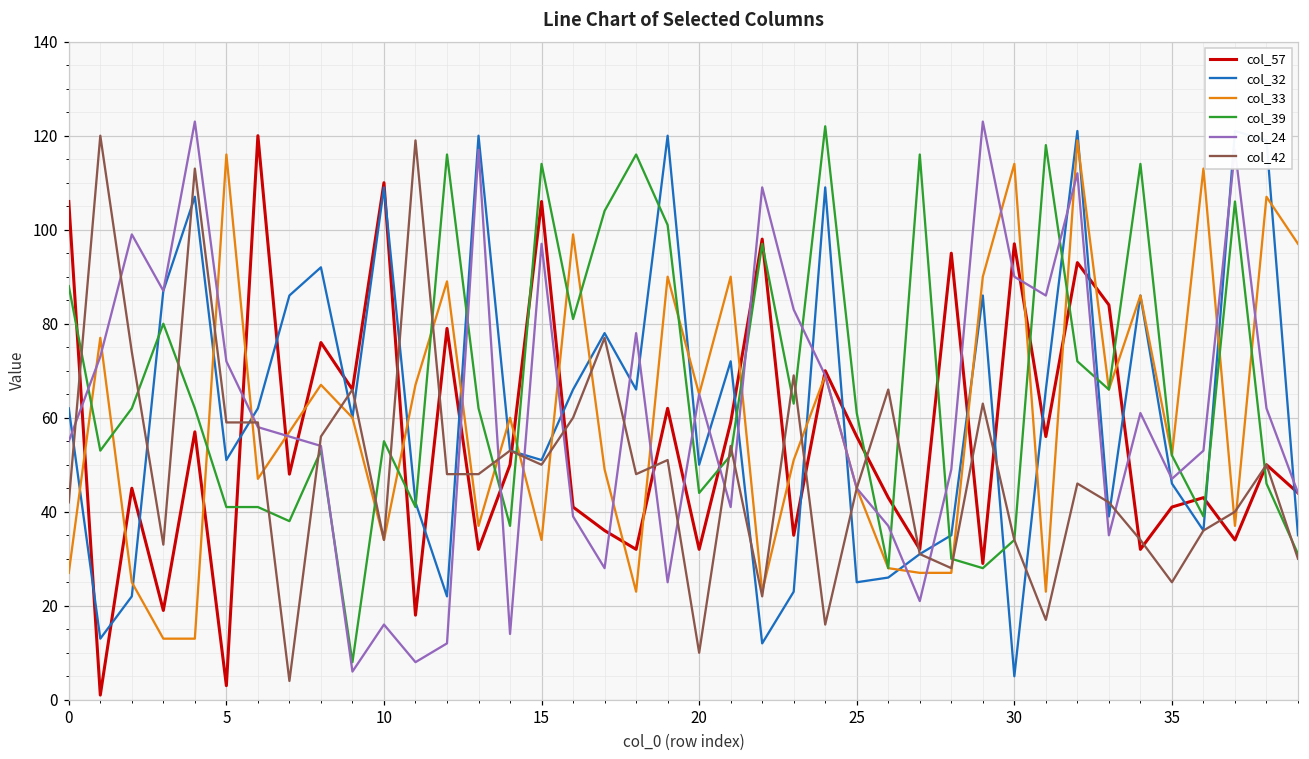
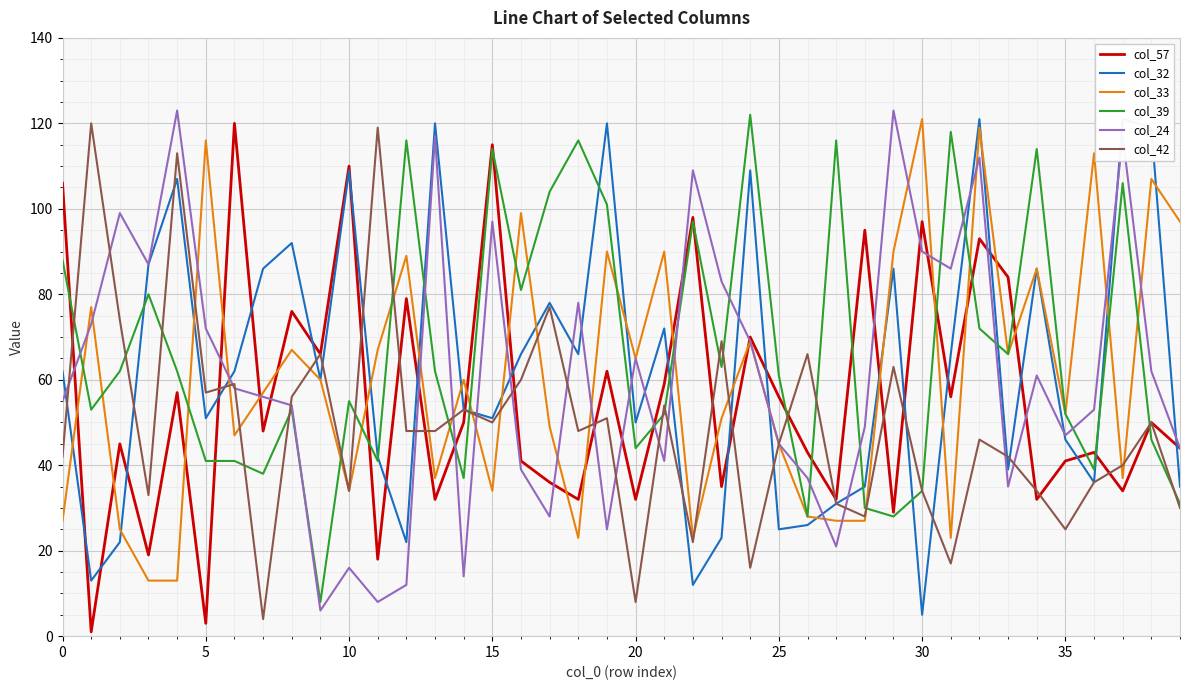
  {
    "col_57": {
      "0": 106,
      "5": 3,
      "10": 110,
-     "15": 106,
+     "15": 115,
      "20": 32,
      "25": 56,
      "30": 97,
      "35": 41
    },
    "col_32": {
      "0": 62,
      "5": 51,
      "10": 109,
      "15": 51,
      "20": 50,
      "25": 25,
      "30": 5,
      "35": 46
    },
    "col_33": {
      "0": 27,
      "5": 116,
      "15": 34,
-     "30": 114
+     "30": 121
    },
    "col_39": {
      "0": 88,
      "5": 41,
      "10": 55,
      "15": 114,
      "20": 44,
      "25": 61
    },
    "col_24": {
      "0": 55,
      "5": 72,
      "10": 16,
      "15": 97,
      "30": 90,
      "35": 47
    },
    "col_42": {
      "0": 42,
-     "5": 59,
+     "5": 57,
      "15": 50,
-     "20": 10,
+     "20": 8,
      "35": 25
    }
  }
